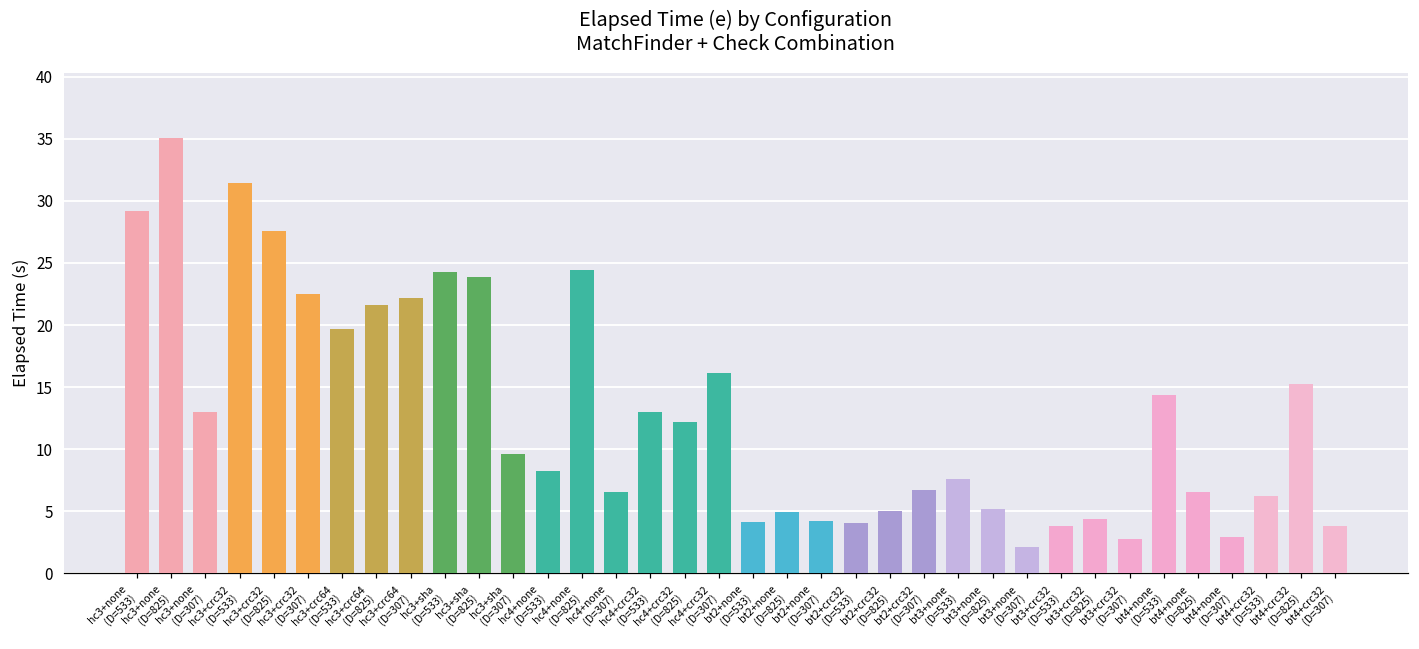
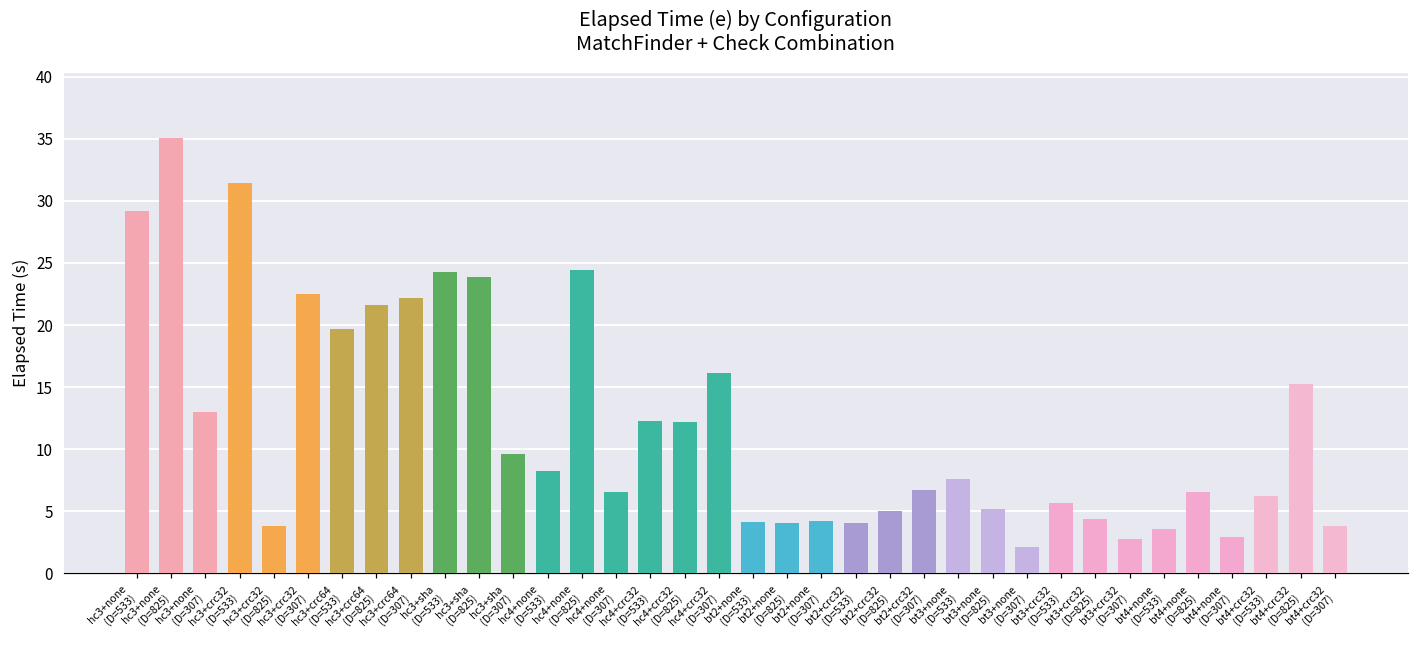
  {
    "hc3+none (D=533)": 29.2,
    "hc3+none (D=825)": 35.1,
    "hc3+none (D=307)": 13.0,
    "hc3+crc32 (D=533)": 31.5,
-   "hc3+crc32 (D=825)": 27.6,
+   "hc3+crc32 (D=825)": 3.8,
    "hc3+crc32 (D=307)": 22.5,
    "hc3+crc64 (D=533)": 19.7,
    "hc3+crc64 (D=825)": 21.6,
    "hc3+crc64 (D=307)": 22.2,
    "hc3+sha (D=533)": 24.3,
    "hc3+sha (D=825)": 23.8,
    "hc3+sha (D=307)": 9.6,
    "hc4+none (D=533)": 8.3,
    "hc4+none (D=825)": 24.5,
    "hc4+none (D=307)": 6.5,
-   "hc4+crc32 (D=533)": 13.0,
+   "hc4+crc32 (D=533)": 12.3,
    "hc4+crc32 (D=825)": 12.2,
    "hc4+crc32 (D=307)": 16.1,
    "bt2+none (D=533)": 4.2,
-   "bt2+none (D=825)": 4.9,
+   "bt2+none (D=825)": 4.1,
    "bt2+none (D=307)": 4.2,
    "bt2+crc32 (D=533)": 4.1,
    "bt2+crc32 (D=825)": 5.0,
    "bt2+crc32 (D=307)": 6.7,
    "bt3+none (D=533)": 7.6,
    "bt3+none (D=825)": 5.2,
    "bt3+none (D=307)": 2.2,
-   "bt3+crc32 (D=533)": 3.8,
+   "bt3+crc32 (D=533)": 5.7,
    "bt3+crc32 (D=825)": 4.3,
    "bt3+crc32 (D=307)": 2.8,
-   "bt4+none (D=533)": 14.4,
+   "bt4+none (D=533)": 3.6,
    "bt4+none (D=825)": 6.6,
    "bt4+none (D=307)": 2.9,
    "bt4+crc32 (D=533)": 6.2,
    "bt4+crc32 (D=825)": 15.2,
    "bt4+crc32 (D=307)": 3.8
  }
